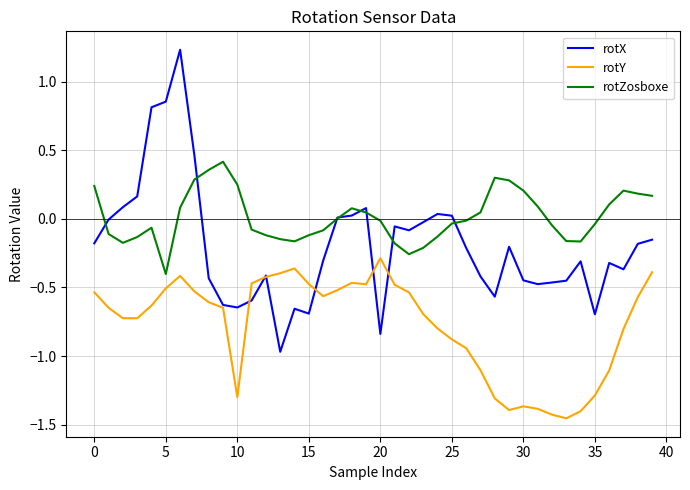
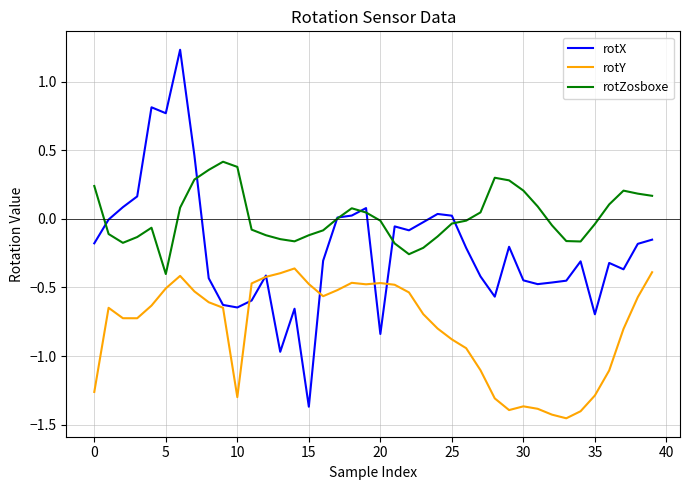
  {
    "rotX": {
      "0": -0.18,
-     "5": 0.85,
+     "5": 0.77,
      "10": -0.65,
-     "15": -0.69,
+     "15": -1.37,
      "20": -0.84,
      "25": 0.02,
      "30": -0.45,
      "35": -0.70
    },
    "rotY": {
-     "0": -0.54,
+     "0": -1.26,
      "5": -0.51,
      "10": -1.30,
      "15": -0.48,
-     "20": -0.29,
+     "20": -0.47,
      "25": -0.88,
      "30": -1.37,
      "35": -1.29
    },
    "rotZosboxe": {
      "0": 0.24,
      "5": -0.40,
-     "10": 0.25,
+     "10": 0.38,
      "15": -0.12,
      "20": -0.01,
      "25": -0.03,
      "30": 0.21,
      "35": -0.04
    }
  }
